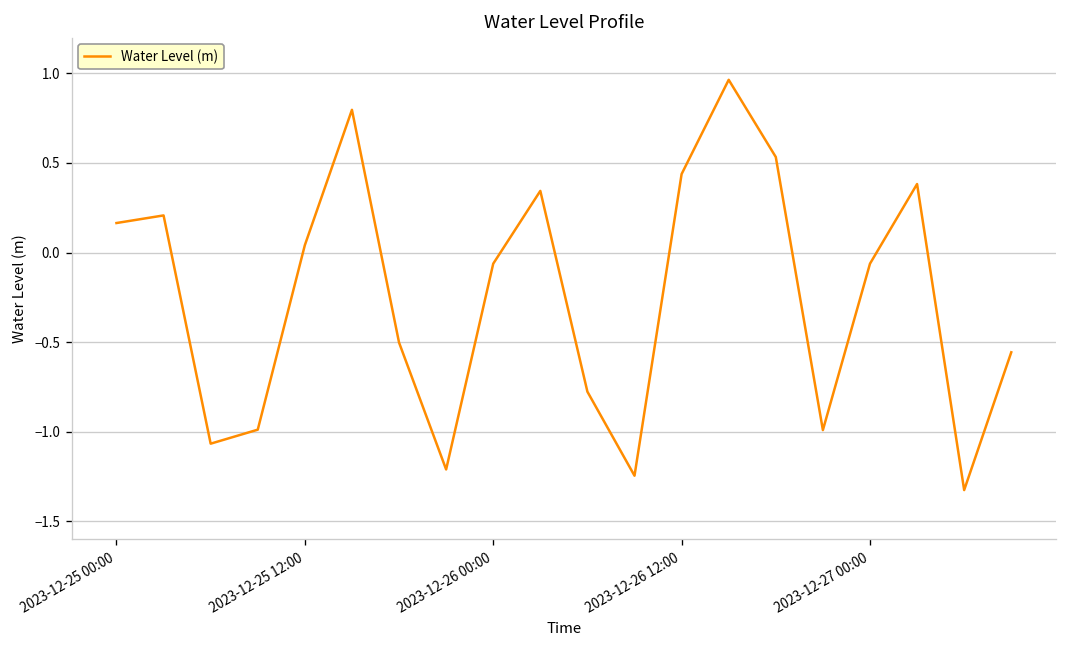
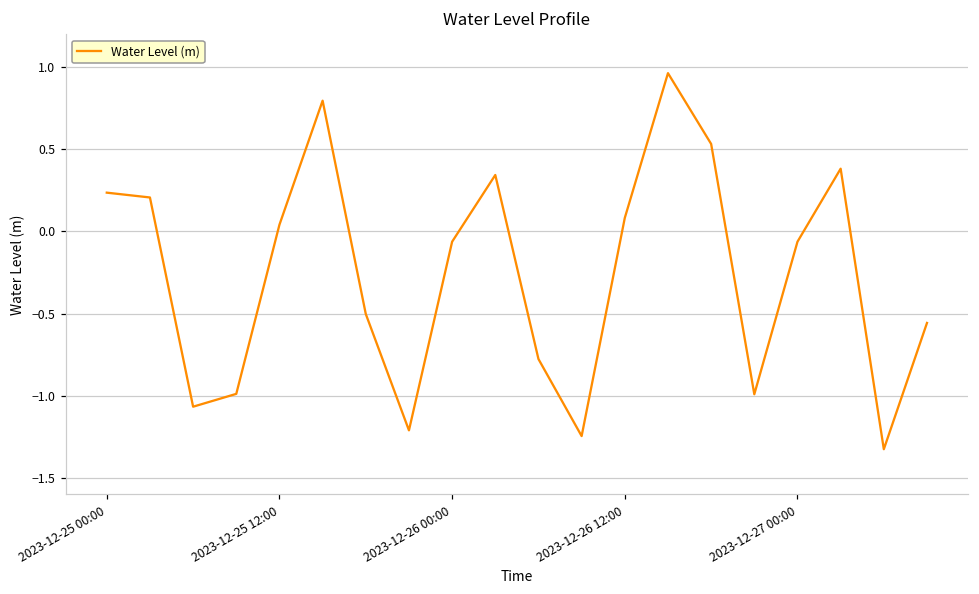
  {
-   "2023-12-25 00:00": 0.16,
+   "2023-12-25 00:00": 0.24,
    "2023-12-25 12:00": 0.04,
    "2023-12-26 00:00": -0.06,
-   "2023-12-26 12:00": 0.44,
+   "2023-12-26 12:00": 0.08,
    "2023-12-27 00:00": -0.06
  }
